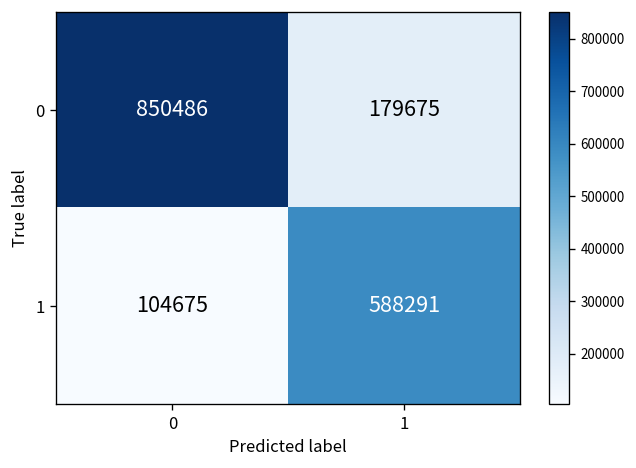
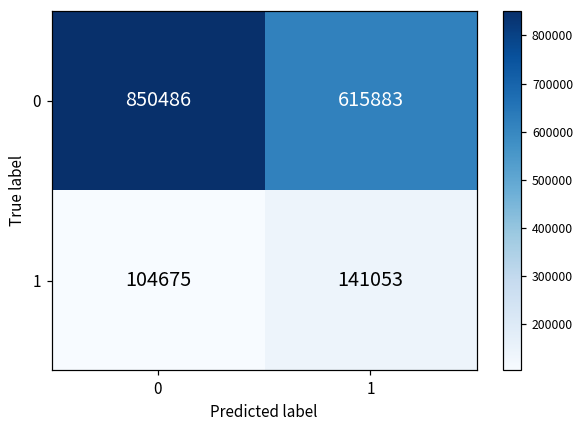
  {
    "0": {
      "0": 850486,
-     "1": 179675
+     "1": 615883
    },
    "1": {
      "0": 104675,
-     "1": 588291
+     "1": 141053
    }
  }
